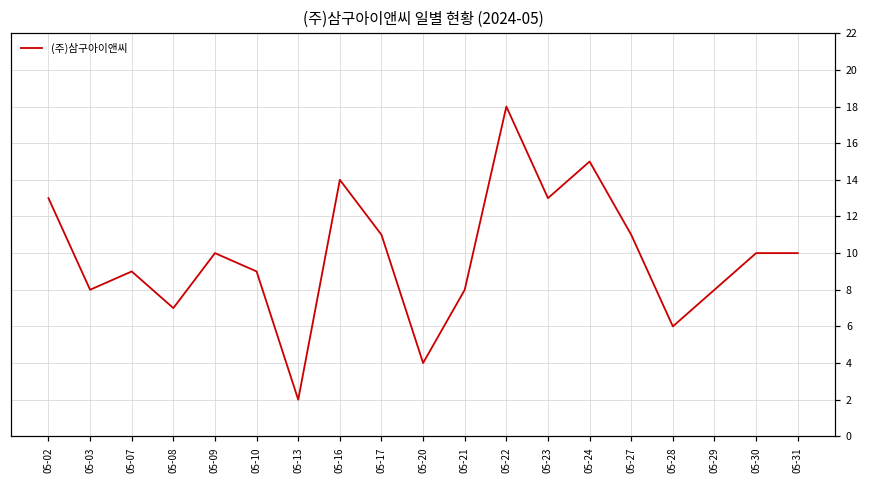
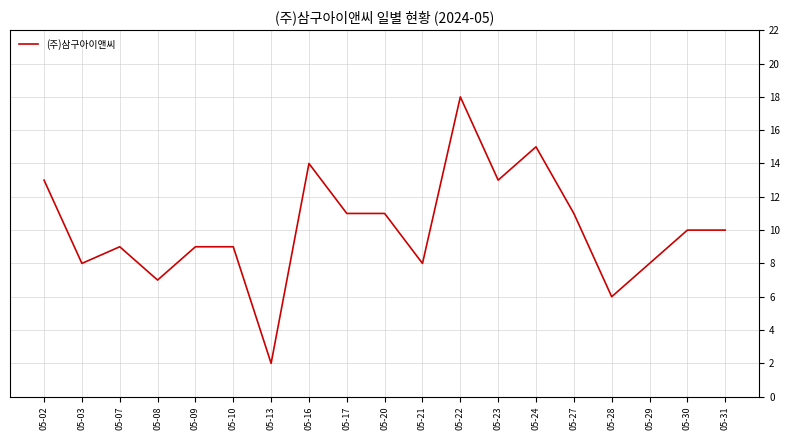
  {
    "05-02": 13,
    "05-03": 8,
    "05-07": 9,
    "05-08": 7,
-   "05-09": 10,
+   "05-09": 9,
    "05-10": 9,
    "05-13": 2,
    "05-16": 14,
    "05-17": 11,
-   "05-20": 4,
+   "05-20": 11,
    "05-21": 8,
    "05-22": 18,
    "05-23": 13,
    "05-24": 15,
    "05-27": 11,
    "05-28": 6,
    "05-29": 8,
    "05-30": 10,
    "05-31": 10
  }
